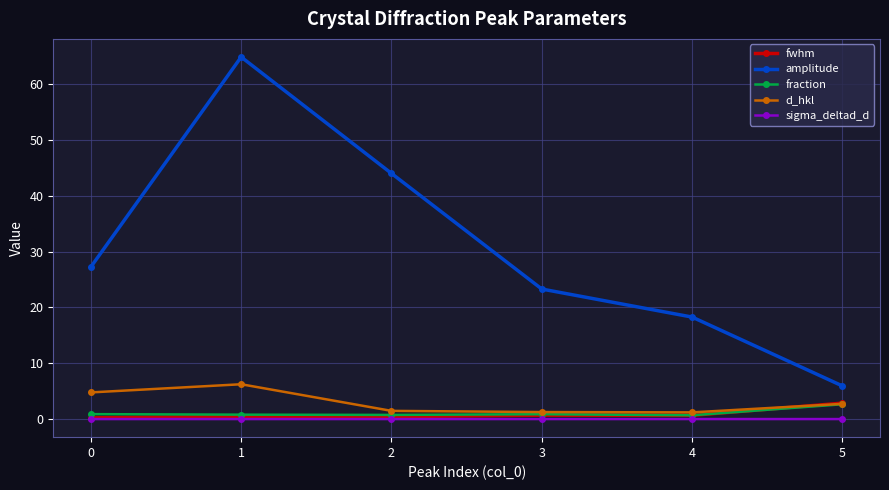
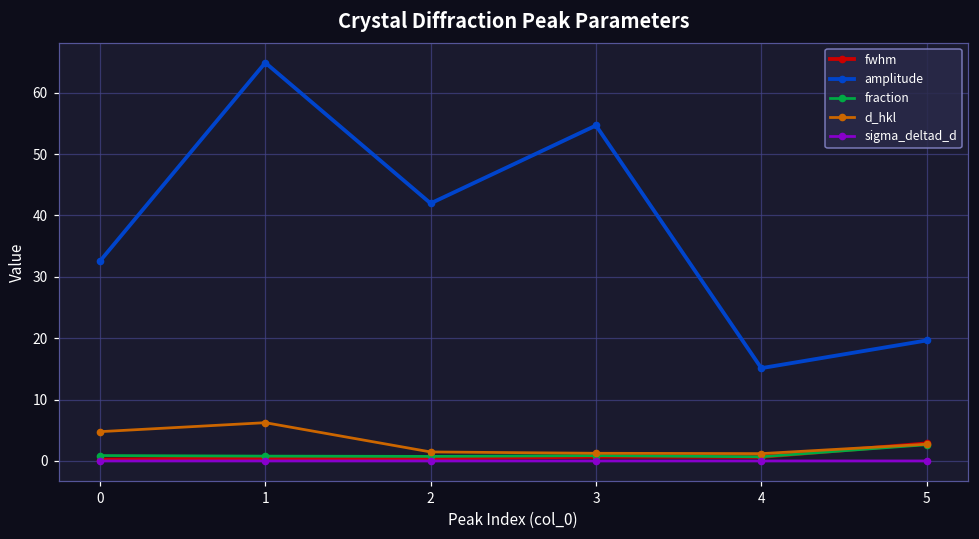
  {
    "amplitude": {
-     "0": 27,
+     "0": 33,
      "1": 65,
-     "2": 44,
-     "3": 23,
-     "4": 18,
-     "5": 6
+     "2": 42,
+     "3": 55,
+     "4": 15,
+     "5": 20
    },
    "fraction": {
      "0": 1
    },
    "d_hkl": {
      "0": 5,
      "1": 6,
      "2": 1,
      "4": 1
    },
    "sigma_deltad_d": {
      "1": 0,
      "3": 0,
      "4": 0,
      "5": 0
    }
  }
